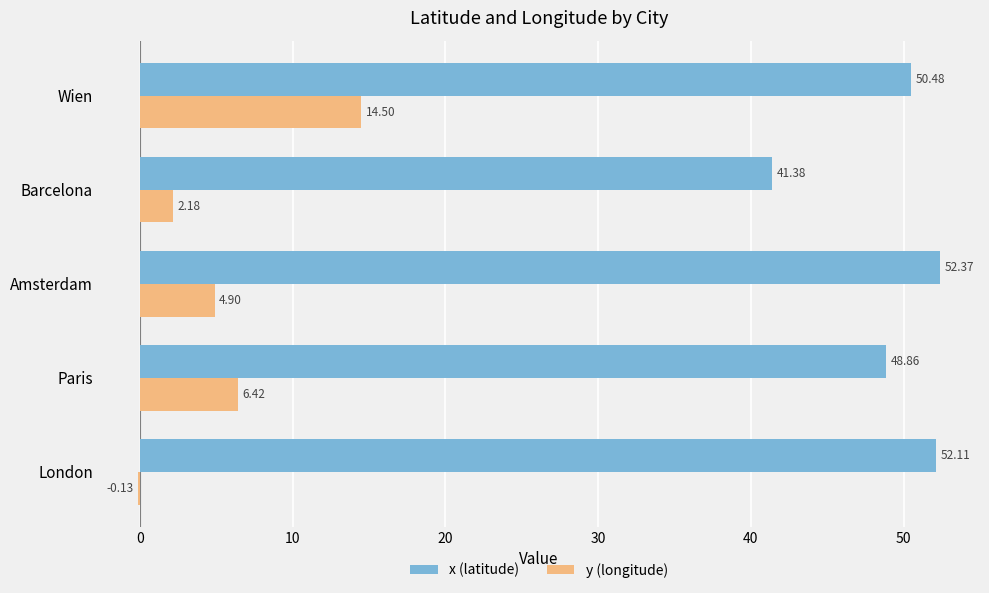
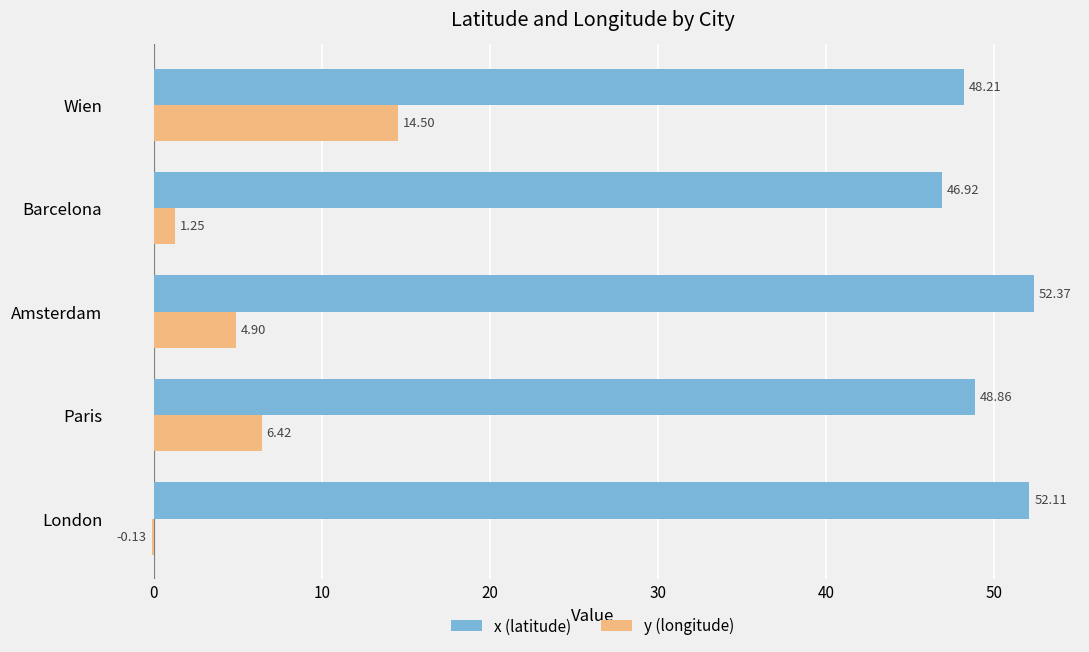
  {
    "x (latitude)": {
-     "Wien": 50.48,
-     "Barcelona": 41.38,
+     "Wien": 48.21,
+     "Barcelona": 46.92,
      "Amsterdam": 52.37,
      "Paris": 48.86,
      "London": 52.11
    },
    "y (longitude)": {
      "Wien": 14.50,
-     "Barcelona": 2.18,
+     "Barcelona": 1.25,
      "Amsterdam": 4.90,
      "Paris": 6.42,
      "London": -0.13
    }
  }
